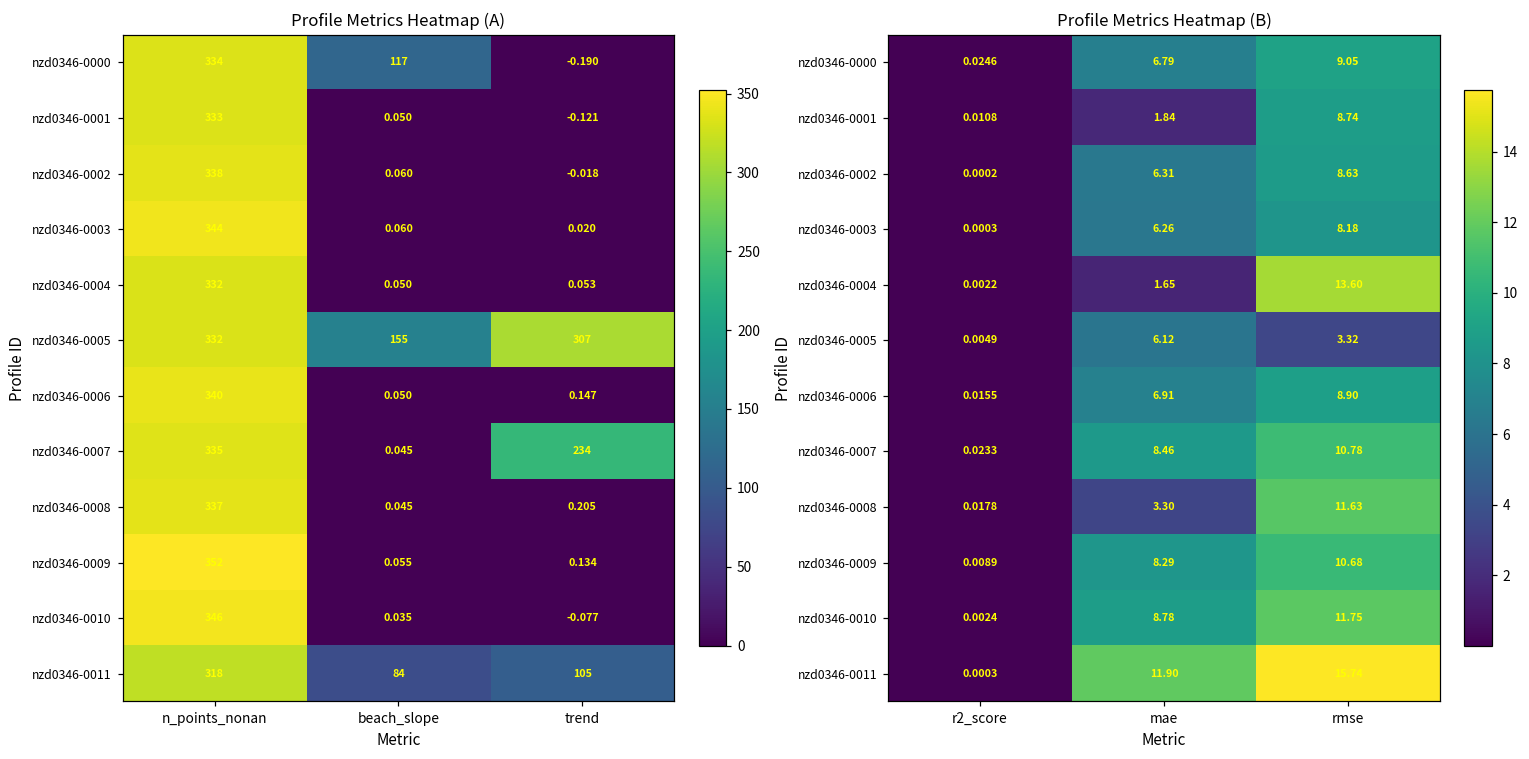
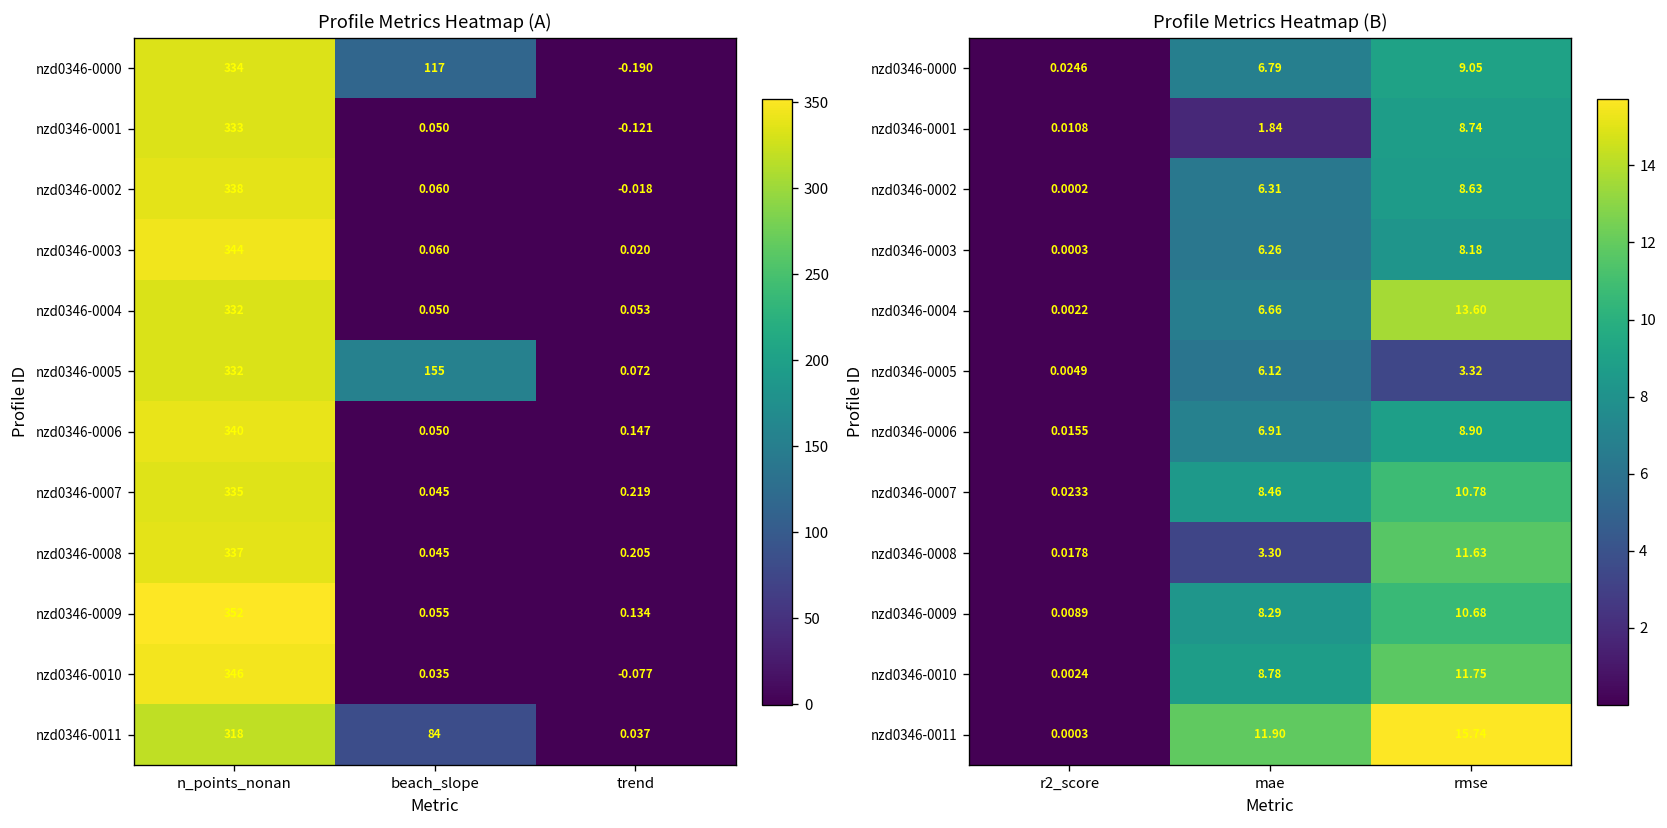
  {
    "Profile Metrics Heatmap (A)": {
      "nzd0346-0000": {
        "beach_slope": 117,
        "trend": -0.190
      },
      "nzd0346-0001": {
        "beach_slope": 0.050,
        "trend": -0.121
      },
      "nzd0346-0002": {
        "beach_slope": 0.060,
        "trend": -0.018
      },
      "nzd0346-0003": {
        "beach_slope": 0.060,
        "trend": 0.020
      },
      "nzd0346-0004": {
        "beach_slope": 0.050,
        "trend": 0.053
      },
      "nzd0346-0005": {
        "beach_slope": 155,
-       "trend": 307
+       "trend": 0.072
      },
      "nzd0346-0006": {
        "beach_slope": 0.050,
        "trend": 0.147
      },
      "nzd0346-0007": {
        "beach_slope": 0.045,
-       "trend": 234
+       "trend": 0.219
      },
      "nzd0346-0008": {
        "beach_slope": 0.045,
        "trend": 0.205
      },
      "nzd0346-0009": {
        "beach_slope": 0.055,
        "trend": 0.134
      },
      "nzd0346-0010": {
        "beach_slope": 0.035,
        "trend": -0.077
      },
      "nzd0346-0011": {
        "n_points_nonan": 318,
        "beach_slope": 84,
-       "trend": 105
+       "trend": 0.037
      }
    },
    "Profile Metrics Heatmap (B)": {
      "nzd0346-0000": {
        "r2_score": 0.0246,
        "mae": 6.79,
        "rmse": 9.05
      },
      "nzd0346-0001": {
        "r2_score": 0.0108,
        "mae": 1.84,
        "rmse": 8.74
      },
      "nzd0346-0002": {
        "r2_score": 0.0002,
        "mae": 6.31,
        "rmse": 8.63
      },
      "nzd0346-0003": {
        "r2_score": 0.0003,
        "mae": 6.26,
        "rmse": 8.18
      },
      "nzd0346-0004": {
        "r2_score": 0.0022,
-       "mae": 1.65,
+       "mae": 6.66,
        "rmse": 13.60
      },
      "nzd0346-0005": {
        "r2_score": 0.0049,
        "mae": 6.12,
        "rmse": 3.32
      },
      "nzd0346-0006": {
        "r2_score": 0.0155,
        "mae": 6.91,
        "rmse": 8.90
      },
      "nzd0346-0007": {
        "r2_score": 0.0233,
        "mae": 8.46,
        "rmse": 10.78
      },
      "nzd0346-0008": {
        "r2_score": 0.0178,
        "mae": 3.30,
        "rmse": 11.63
      },
      "nzd0346-0009": {
        "r2_score": 0.0089,
        "mae": 8.29,
        "rmse": 10.68
      },
      "nzd0346-0010": {
        "r2_score": 0.0024,
        "mae": 8.78,
        "rmse": 11.75
      },
      "nzd0346-0011": {
        "r2_score": 0.0003,
        "mae": 11.90
      }
    }
  }
